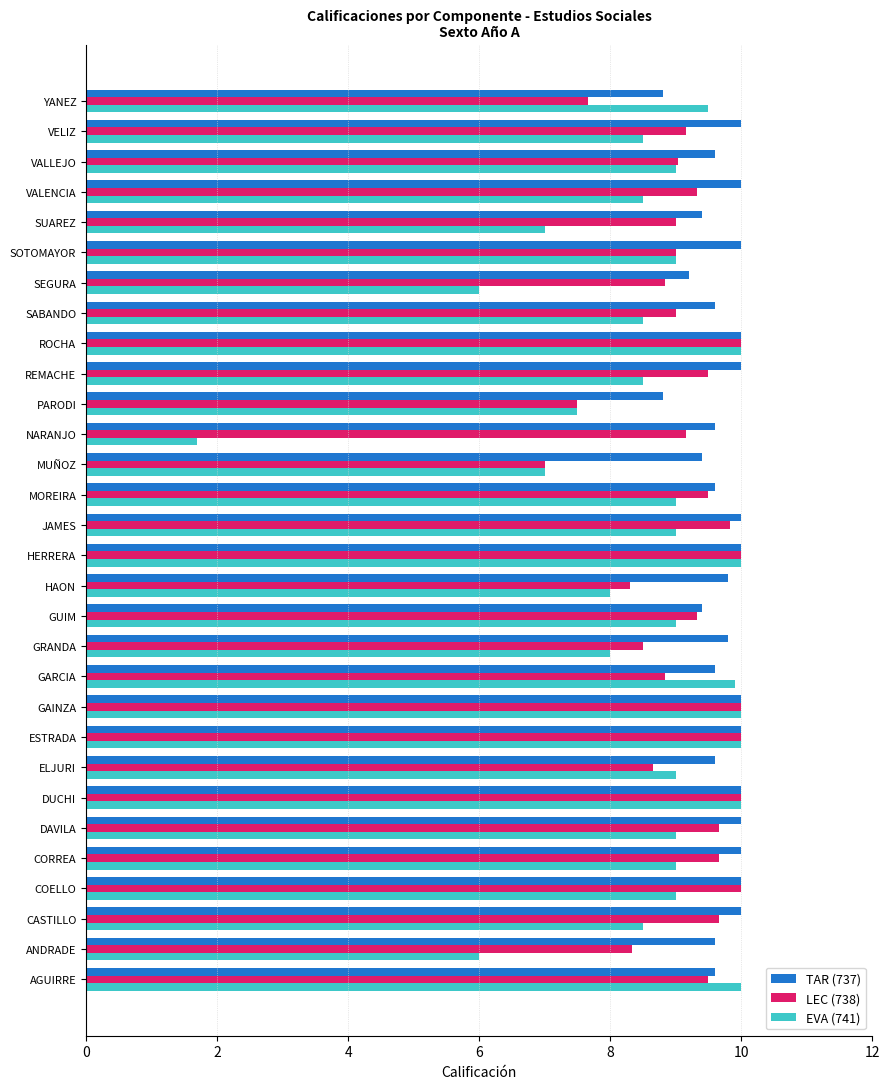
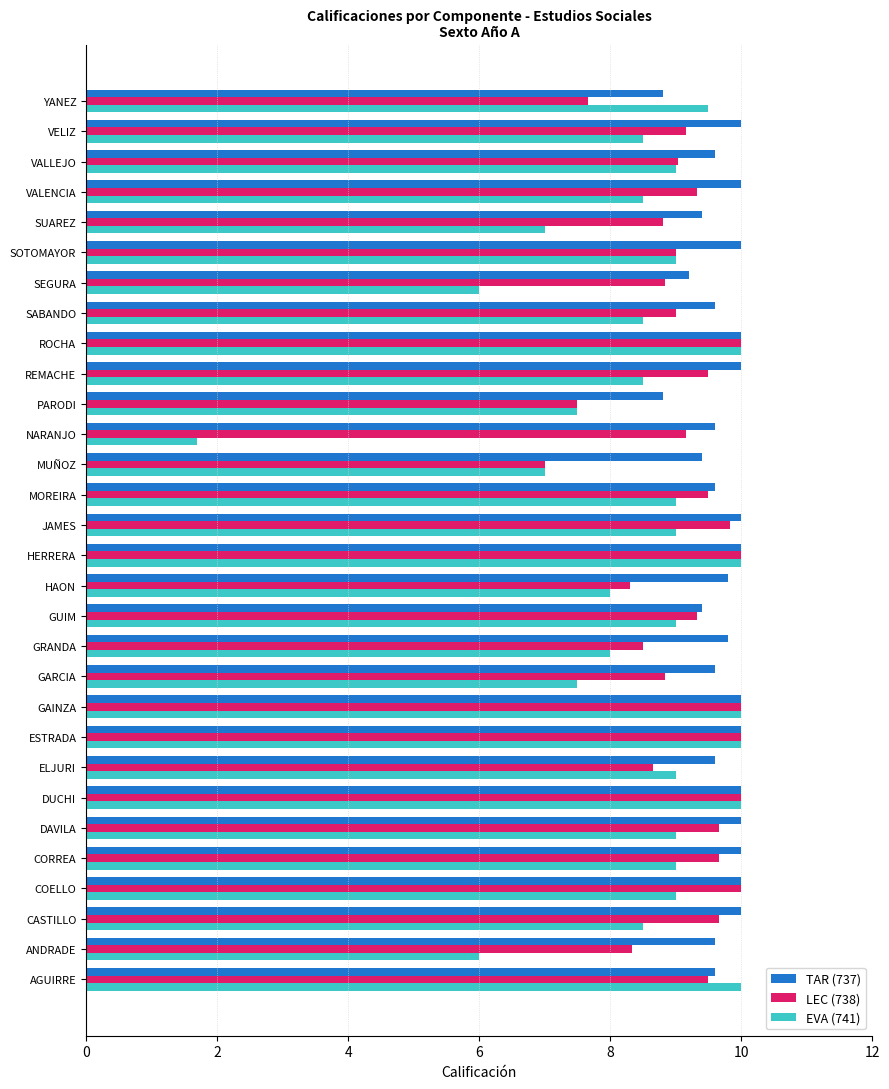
  {
    "TAR (737)": {
      "YANEZ": 8.8,
      "VELIZ": 10.0,
      "VALLEJO": 9.6,
      "VALENCIA": 10.0,
      "SUAREZ": 9.4,
      "SOTOMAYOR": 10.0,
      "SEGURA": 9.2,
      "SABANDO": 9.6,
      "ROCHA": 10.0,
      "REMACHE": 10.0,
      "PARODI": 8.8,
      "NARANJO": 9.6,
      "MUÑOZ": 9.4,
      "MOREIRA": 9.6,
      "JAMES": 10.0,
      "HERRERA": 10.0,
      "HAON": 9.8,
      "GUIM": 9.4,
      "GRANDA": 9.8,
      "GARCIA": 9.6,
      "GAINZA": 10.0,
      "ESTRADA": 10.0,
      "ELJURI": 9.6,
      "DUCHI": 10.0,
      "DAVILA": 10.0,
      "CORREA": 10.0,
      "COELLO": 10.0,
      "CASTILLO": 10.0,
      "ANDRADE": 9.6,
      "AGUIRRE": 9.6
    },
    "LEC (738)": {
      "YANEZ": 7.7,
      "VELIZ": 9.2,
      "VALLEJO": 9.0,
      "VALENCIA": 9.3,
-     "SUAREZ": 9.0,
+     "SUAREZ": 8.8,
      "SOTOMAYOR": 9.0,
      "SEGURA": 8.8,
      "SABANDO": 9.0,
      "ROCHA": 10.0,
      "REMACHE": 9.5,
      "PARODI": 7.5,
      "NARANJO": 9.2,
      "MUÑOZ": 7.0,
      "MOREIRA": 9.5,
      "JAMES": 9.8,
      "HERRERA": 10.0,
      "HAON": 8.3,
      "GUIM": 9.3,
      "GRANDA": 8.5,
      "GARCIA": 8.8,
      "GAINZA": 10.0,
      "ESTRADA": 10.0,
      "ELJURI": 8.7,
      "DUCHI": 10.0,
      "DAVILA": 9.7,
      "CORREA": 9.7,
      "COELLO": 10.0,
      "CASTILLO": 9.7,
      "ANDRADE": 8.3,
      "AGUIRRE": 9.5
    },
    "EVA (741)": {
      "YANEZ": 9.5,
      "VELIZ": 8.5,
      "VALLEJO": 9.0,
      "VALENCIA": 8.5,
      "SUAREZ": 7.0,
      "SOTOMAYOR": 9.0,
      "SEGURA": 6.0,
      "SABANDO": 8.5,
      "ROCHA": 10.0,
      "REMACHE": 8.5,
      "PARODI": 7.5,
      "NARANJO": 1.7,
      "MUÑOZ": 7.0,
      "MOREIRA": 9.0,
      "JAMES": 9.0,
      "HERRERA": 10.0,
      "HAON": 8.0,
      "GUIM": 9.0,
      "GRANDA": 8.0,
-     "GARCIA": 9.9,
+     "GARCIA": 7.5,
      "GAINZA": 10.0,
      "ESTRADA": 10.0,
      "ELJURI": 9.0,
      "DUCHI": 10.0,
      "DAVILA": 9.0,
      "CORREA": 9.0,
      "COELLO": 9.0,
      "CASTILLO": 8.5,
      "ANDRADE": 6.0,
      "AGUIRRE": 10.0
    }
  }
